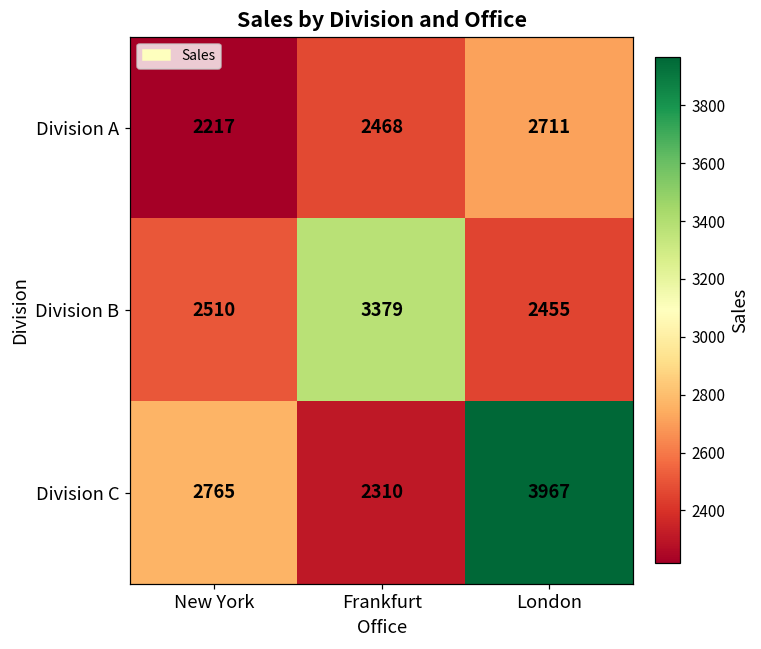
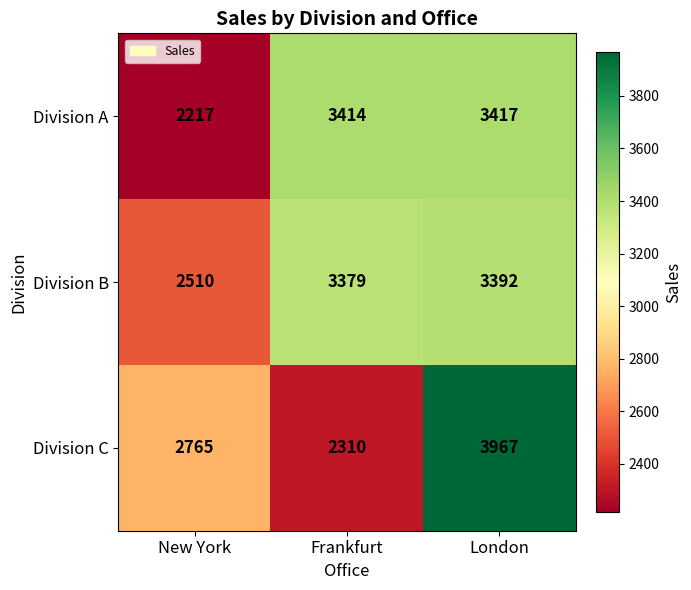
  {
    "Division A": {
      "New York": 2217,
-     "Frankfurt": 2468,
-     "London": 2711
+     "Frankfurt": 3414,
+     "London": 3417
    },
    "Division B": {
      "New York": 2510,
      "Frankfurt": 3379,
-     "London": 2455
+     "London": 3392
    },
    "Division C": {
      "New York": 2765,
      "Frankfurt": 2310,
      "London": 3967
    }
  }
